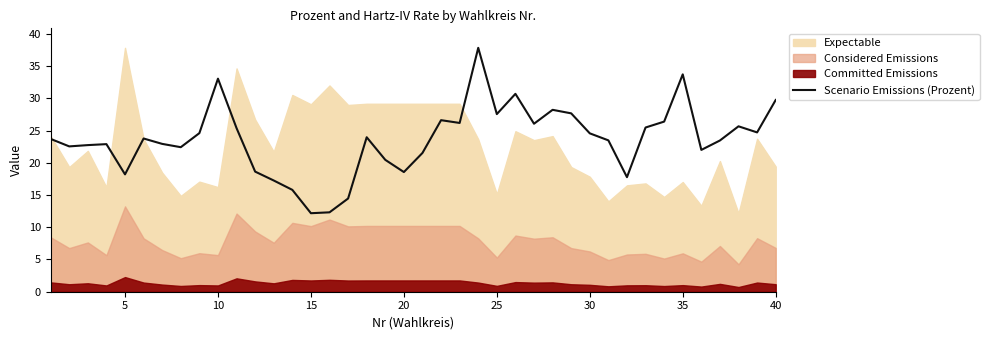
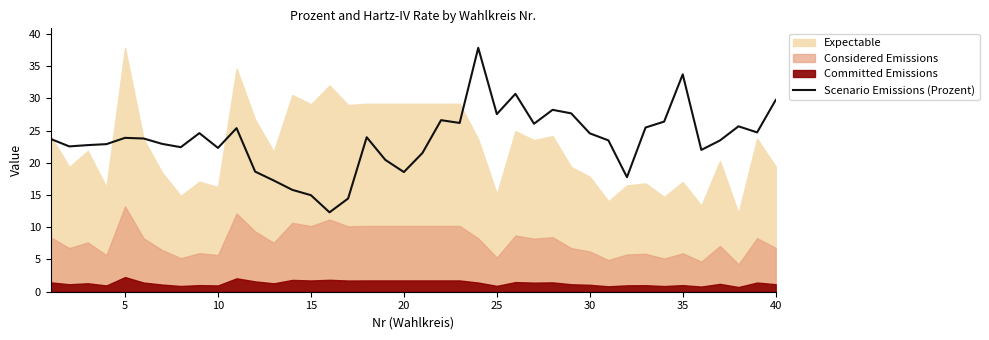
  {
    "Scenario Emissions (Prozent)": {
-     "5": 18,
-     "10": 33,
-     "15": 12,
+     "5": 24,
+     "10": 22,
+     "15": 15,
      "20": 19,
      "25": 28,
      "30": 25,
      "35": 34,
      "40": 30
    }
  }
